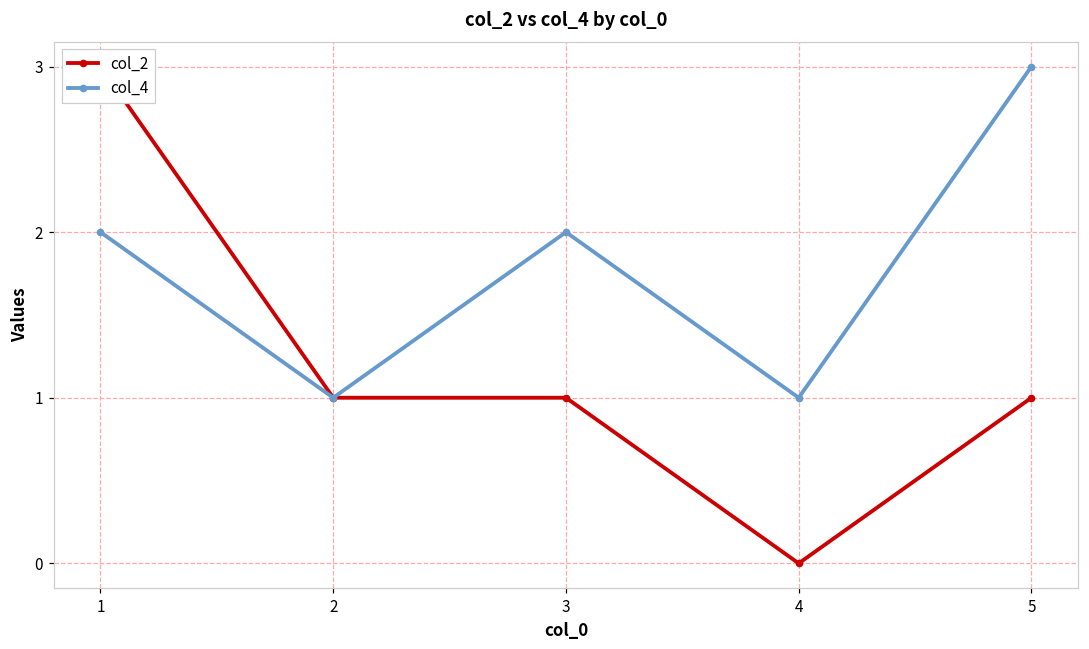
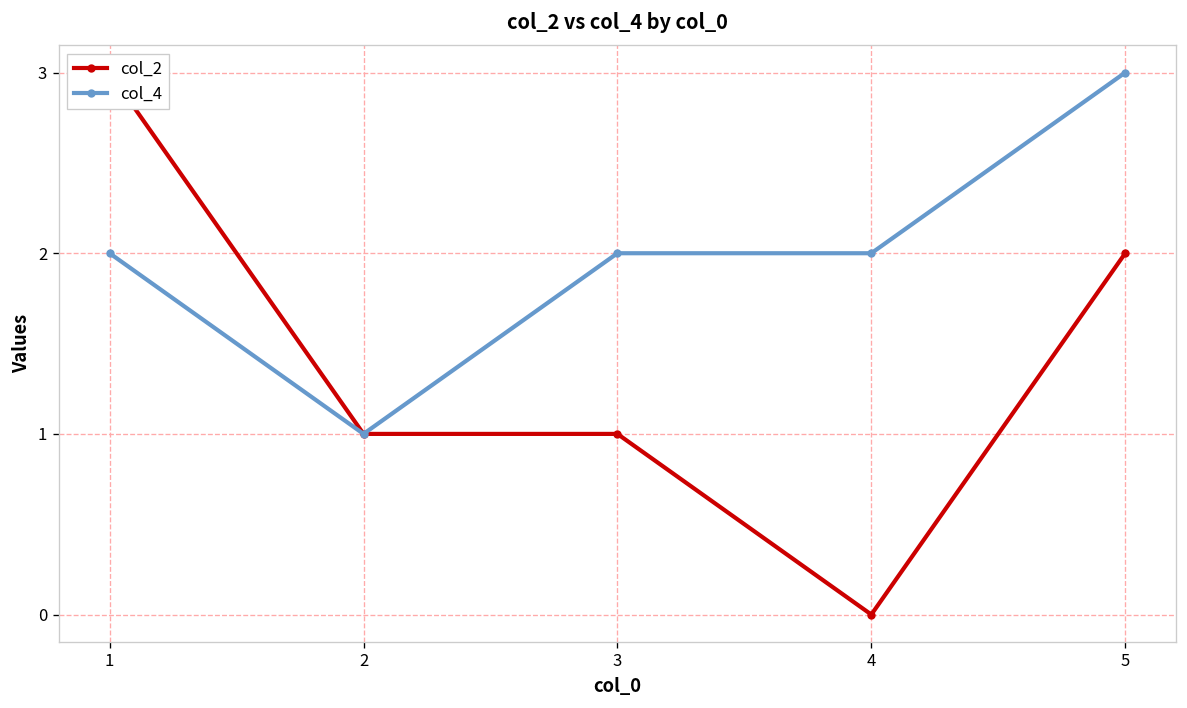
  {
    "col_2": {
      "3": 1,
      "4": 0,
-     "5": 1
+     "5": 2
    },
    "col_4": {
      "1": 2,
      "3": 2,
-     "4": 1,
+     "4": 2,
      "5": 3
    }
  }
